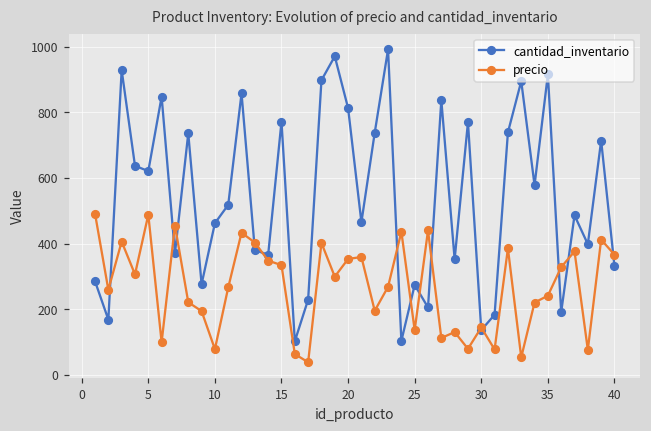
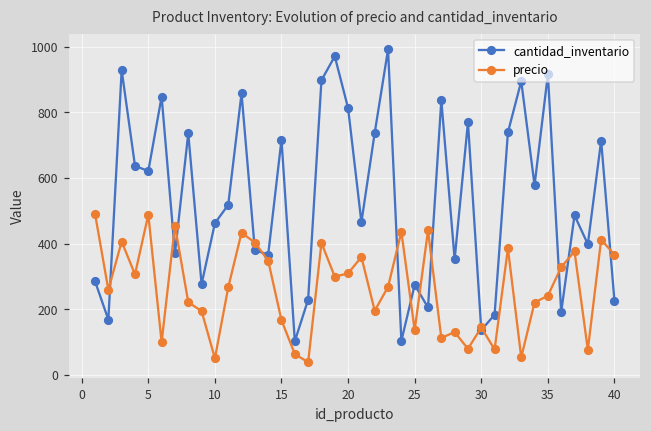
  {
    "cantidad_inventario": {
      "5": 620,
      "10": 460,
-     "15": 770,
+     "15": 720,
      "20": 810,
      "25": 270,
-     "40": 330
+     "40": 220
    },
    "precio": {
      "5": 490,
-     "10": 80,
-     "15": 330,
-     "20": 350,
+     "10": 50,
+     "15": 170,
+     "20": 310,
      "25": 140,
      "35": 240,
      "40": 370
    }
  }
